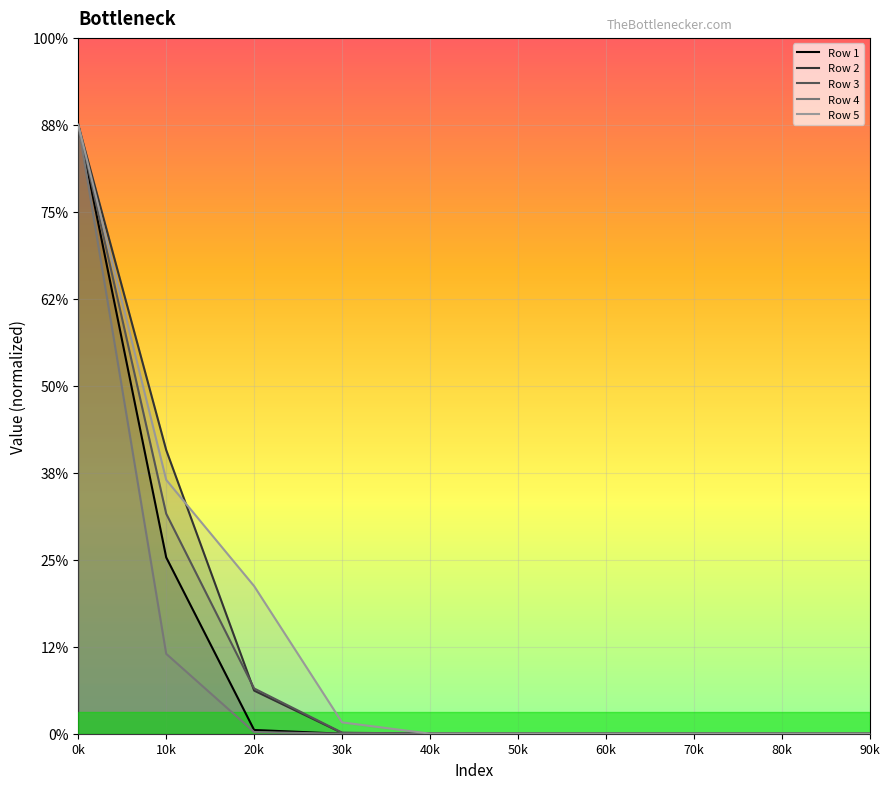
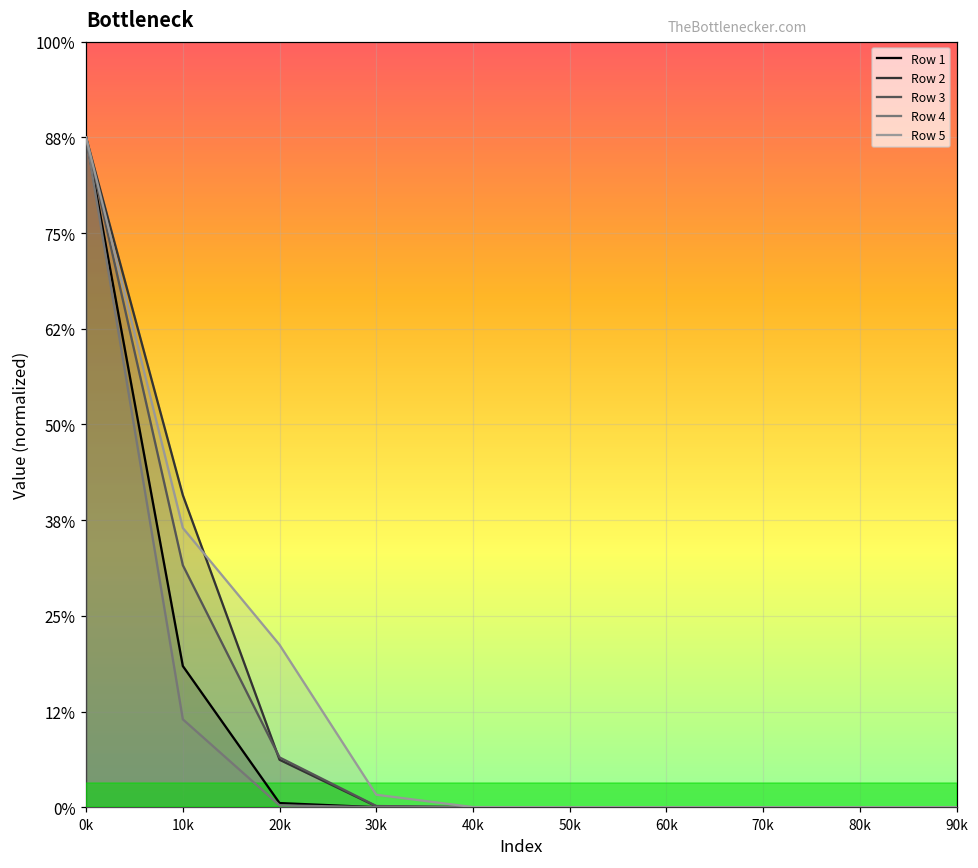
  {
    "Row 1": {
-     "10k": "25%"
+     "10k": "18%"
    }
  }
